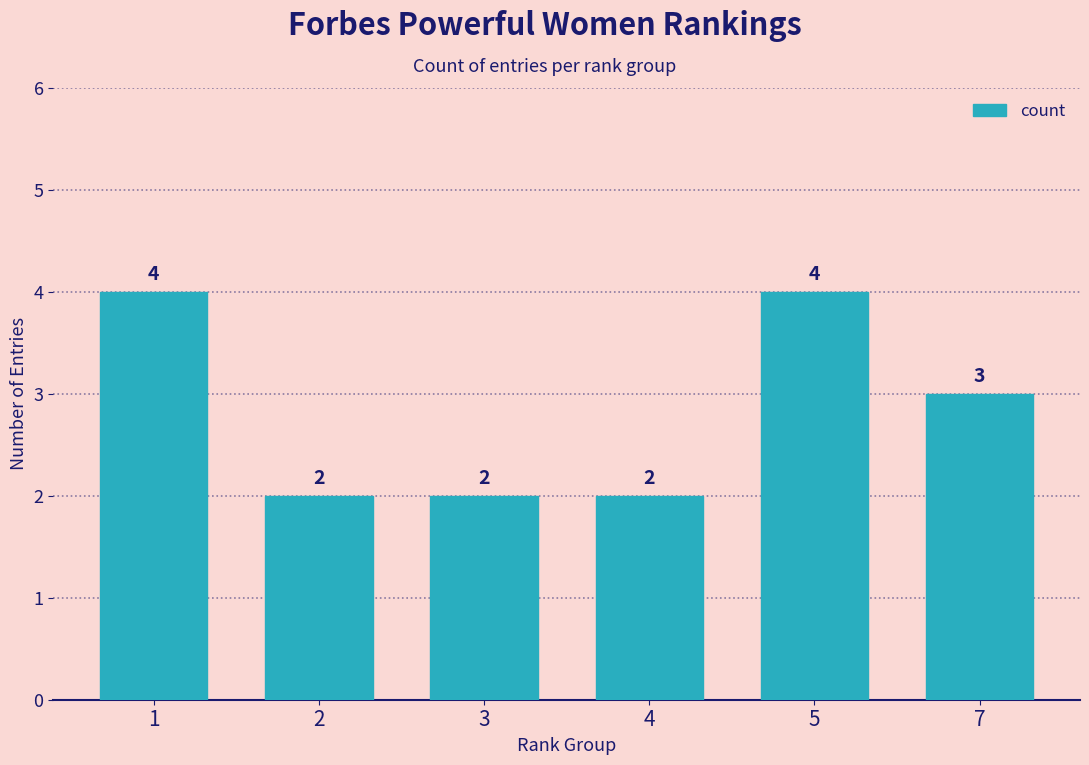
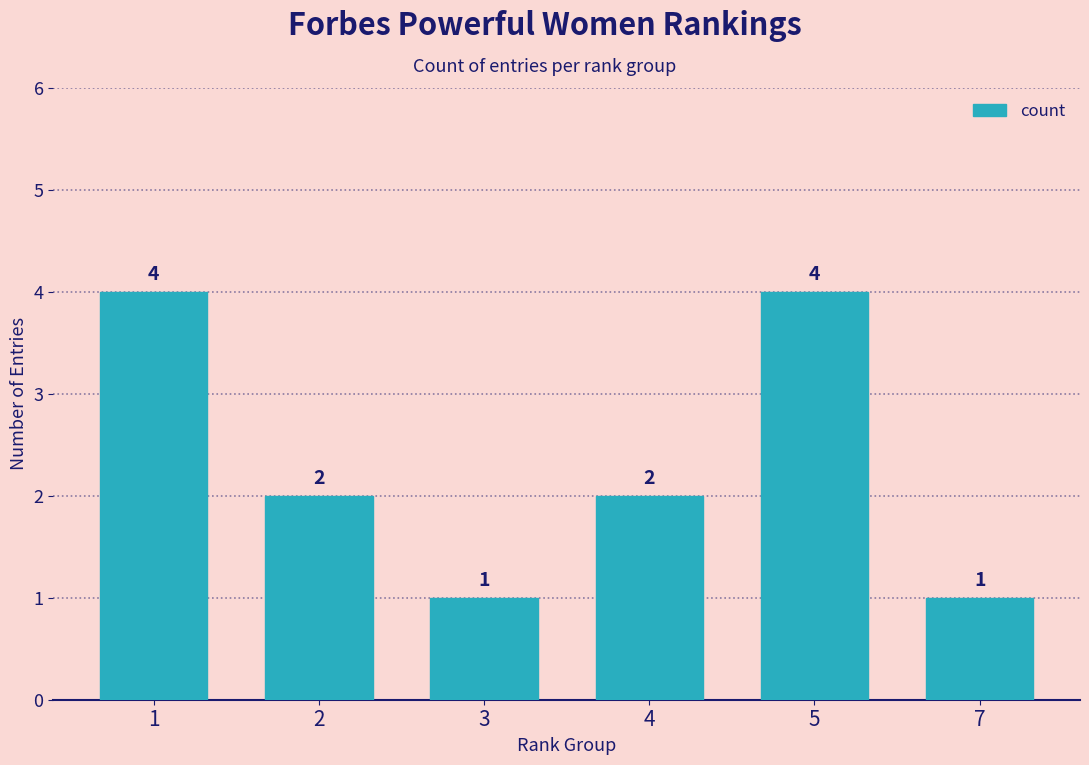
  {
    "1": 4,
    "2": 2,
-   "3": 2,
+   "3": 1,
    "4": 2,
    "5": 4,
-   "7": 3
+   "7": 1
  }
